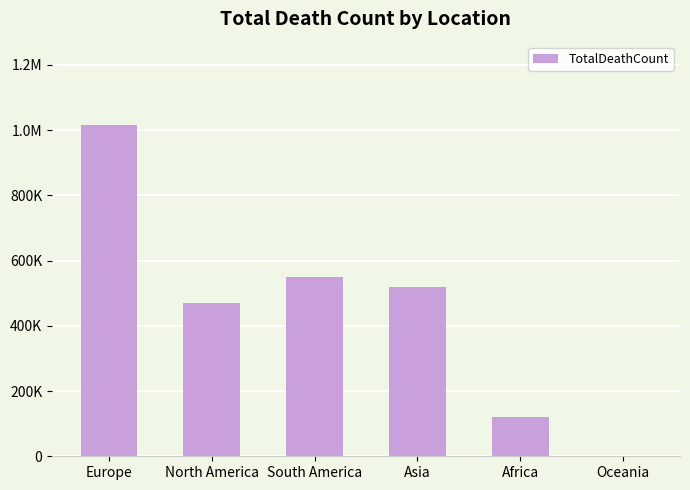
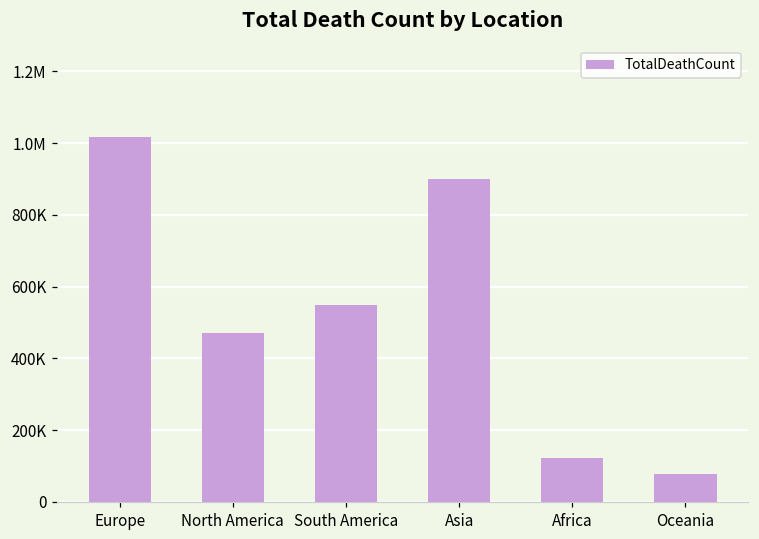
  {
    "Europe": 1020000,
    "North America": 470000,
    "South America": 550000,
-   "Asia": 520000,
+   "Asia": 900000,
    "Africa": 120000,
-   "Oceania": 0
+   "Oceania": 80000
  }
